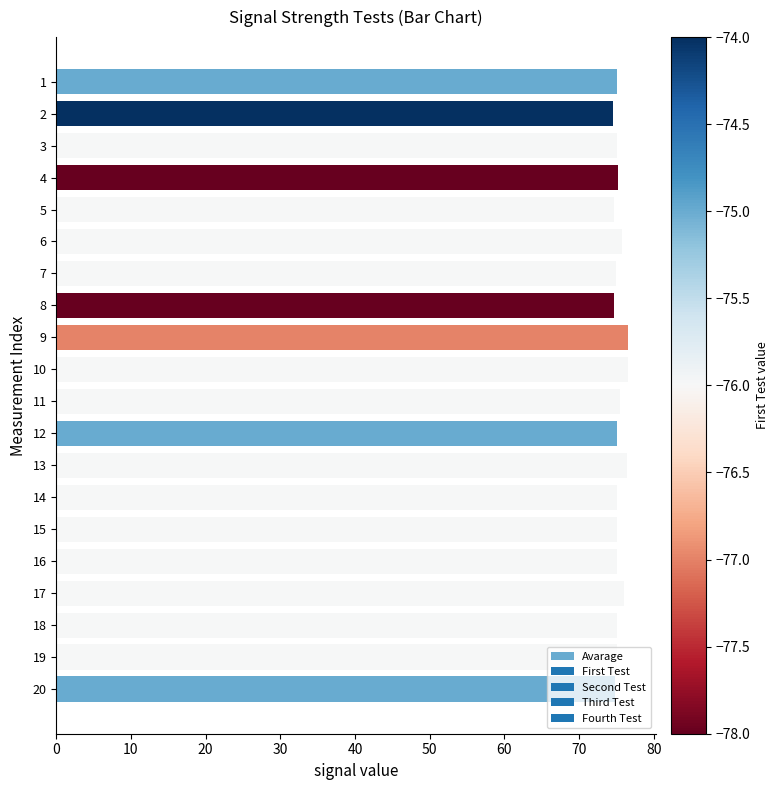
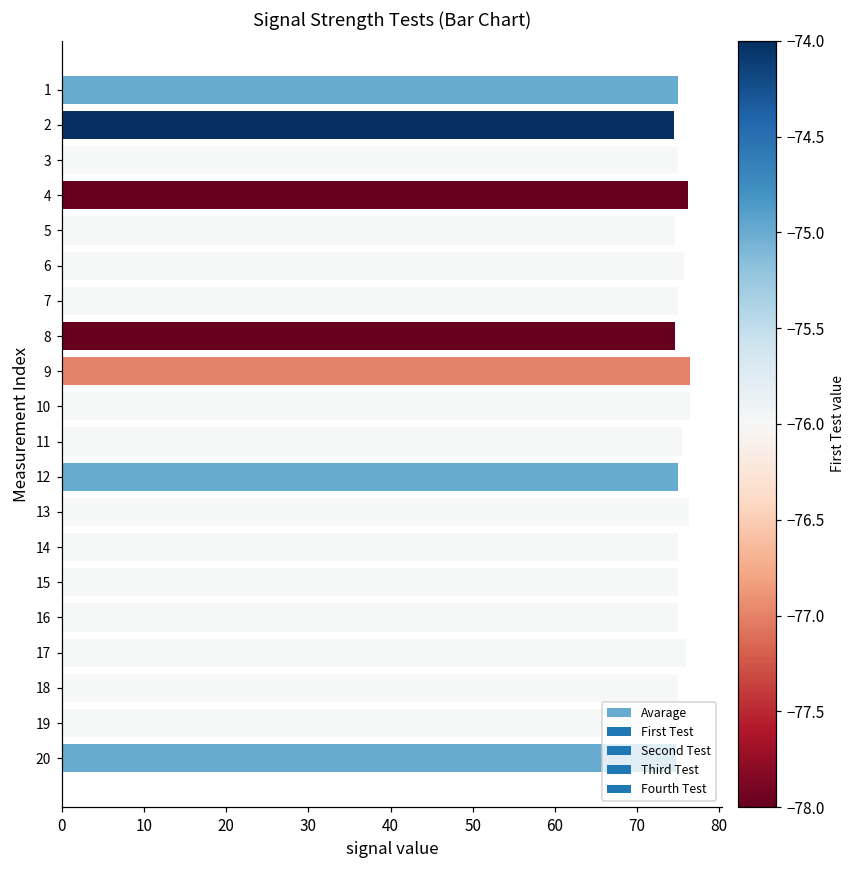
  {
    "1": 75,
    "2": 75,
    "3": 75,
-   "4": 75,
+   "4": 76,
    "5": 75,
    "6": 76,
    "7": 75,
    "8": 75,
    "9": 77,
    "10": 77,
    "11": 76,
    "12": 75,
    "13": 76,
    "14": 75,
    "15": 75,
    "16": 75,
    "17": 76,
    "18": 75
  }
